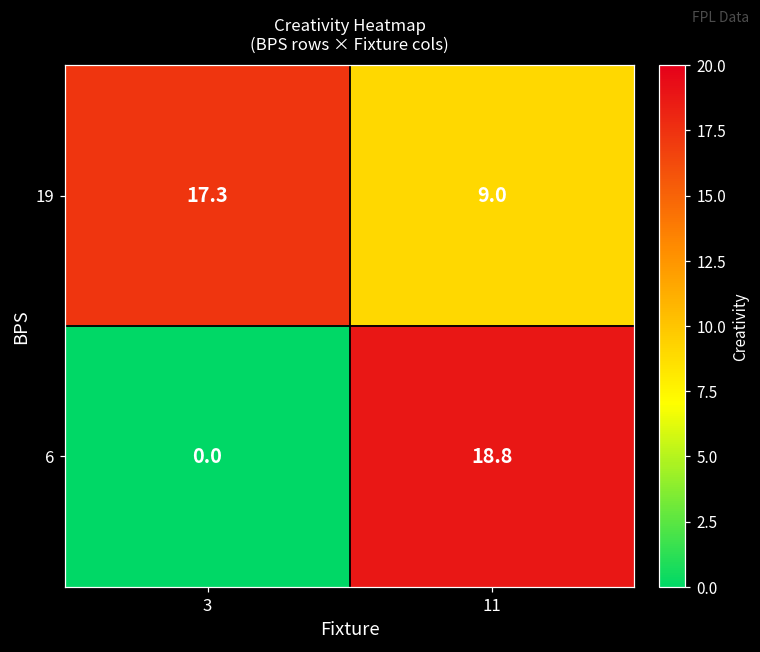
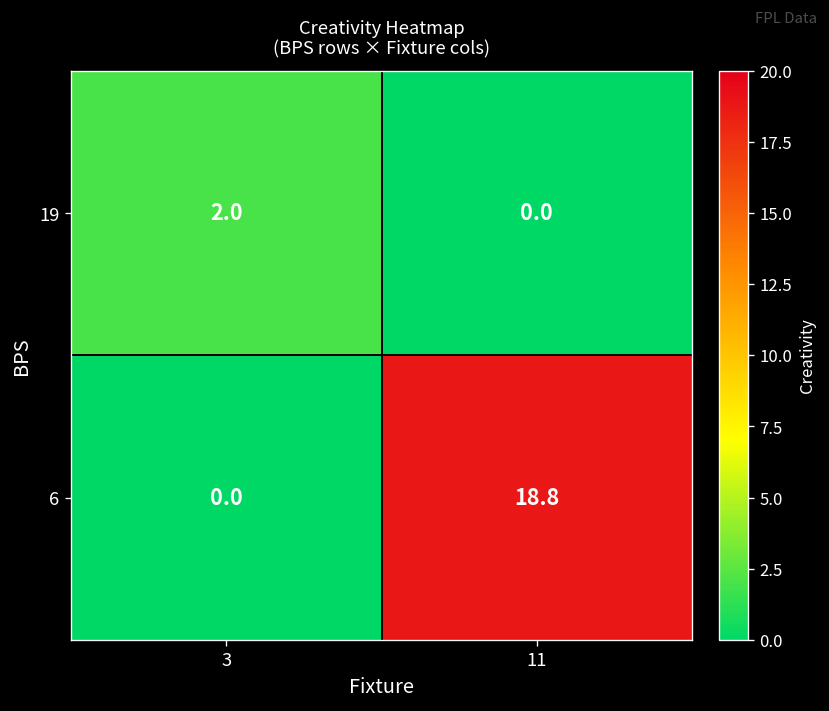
  {
    "19": {
-     "3": 17.3,
-     "11": 9.0
+     "3": 2.0,
+     "11": 0.0
    },
    "6": {
      "3": 0.0,
      "11": 18.8
    }
  }
